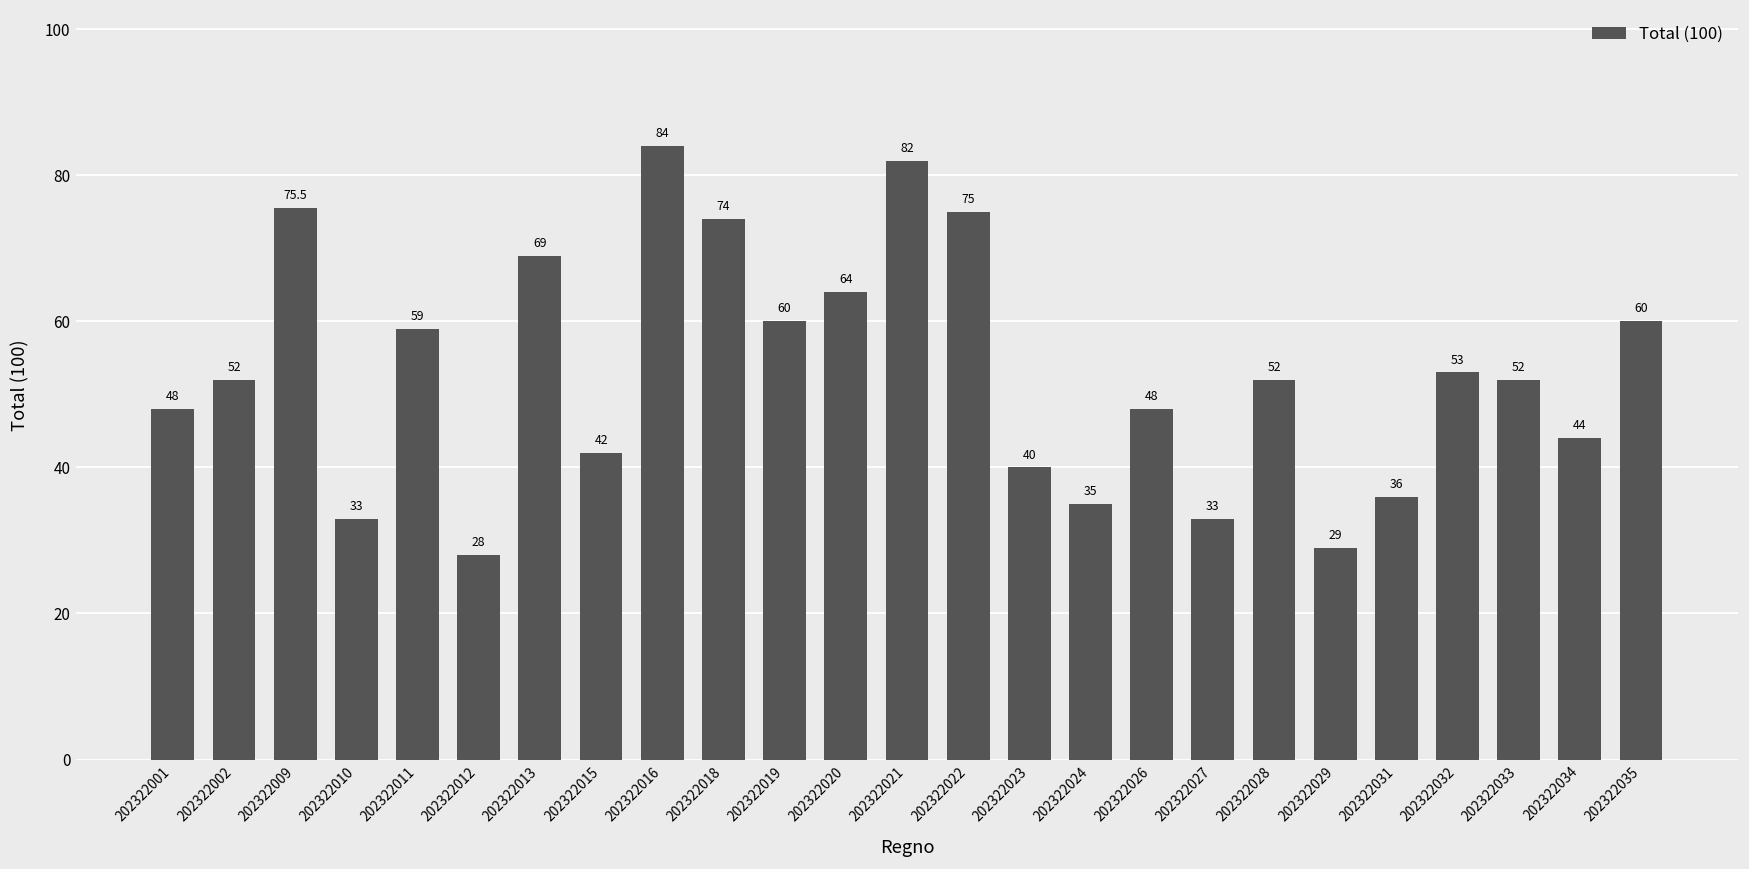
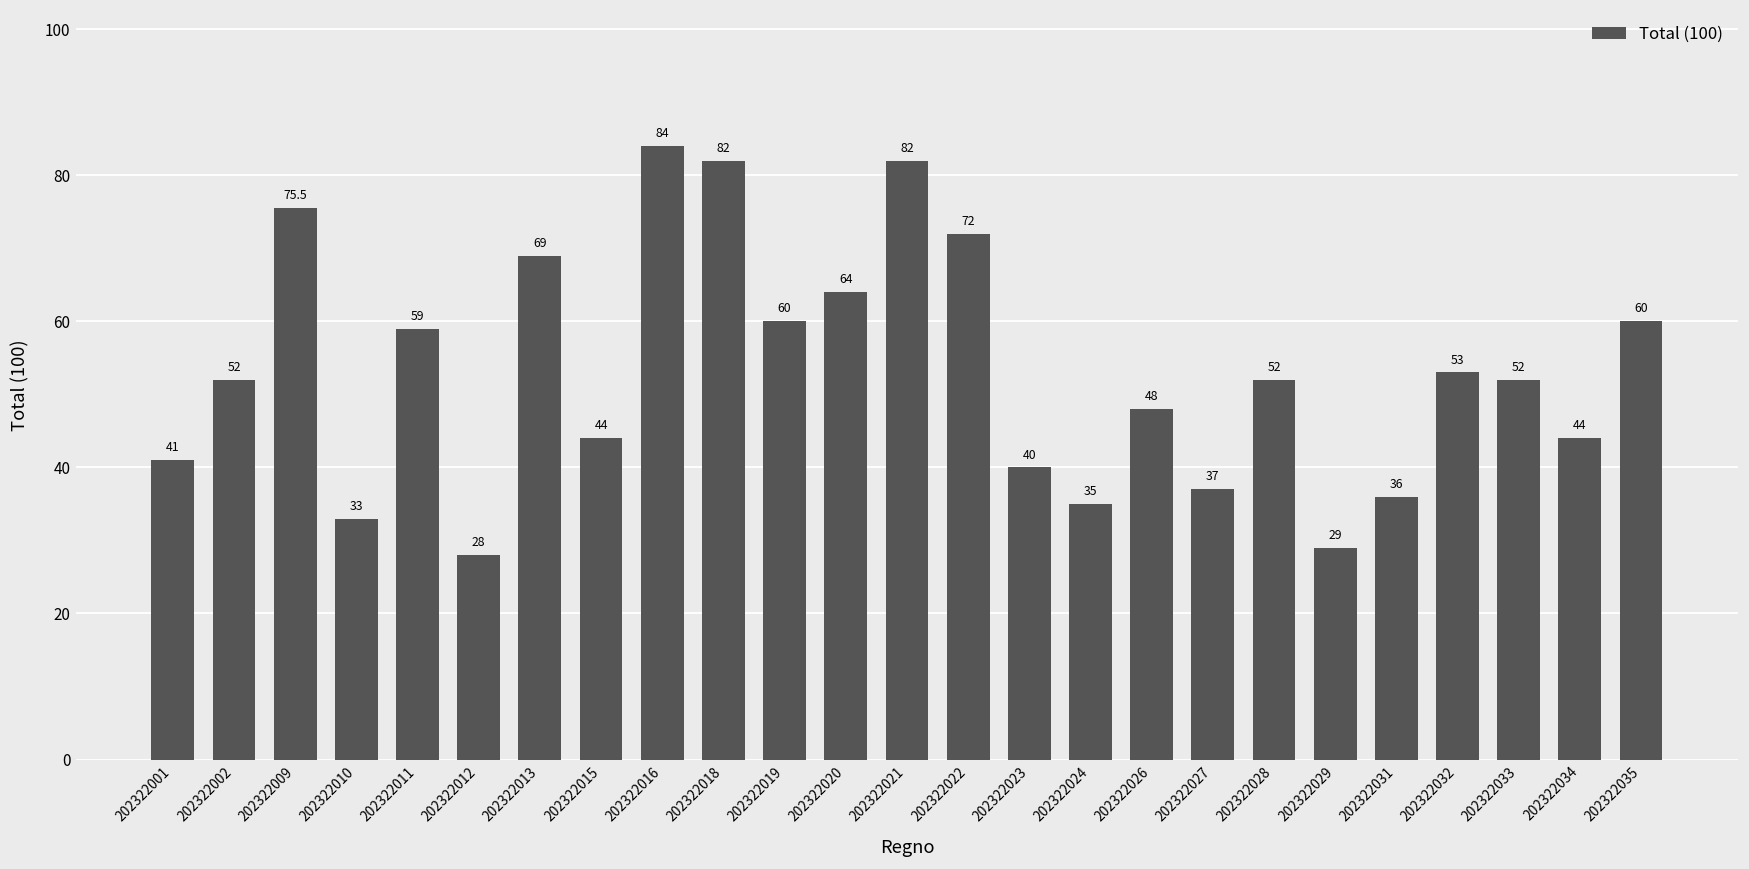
  {
-   "202322001": 48,
+   "202322001": 41,
    "202322002": 52,
    "202322009": 75.5,
    "202322010": 33,
    "202322011": 59,
    "202322012": 28,
    "202322013": 69,
-   "202322015": 42,
+   "202322015": 44,
    "202322016": 84,
-   "202322018": 74,
+   "202322018": 82,
    "202322019": 60,
    "202322020": 64,
    "202322021": 82,
-   "202322022": 75,
+   "202322022": 72,
    "202322023": 40,
    "202322024": 35,
    "202322026": 48,
-   "202322027": 33,
+   "202322027": 37,
    "202322028": 52,
    "202322029": 29,
    "202322031": 36,
    "202322032": 53,
    "202322033": 52,
    "202322034": 44,
    "202322035": 60
  }
